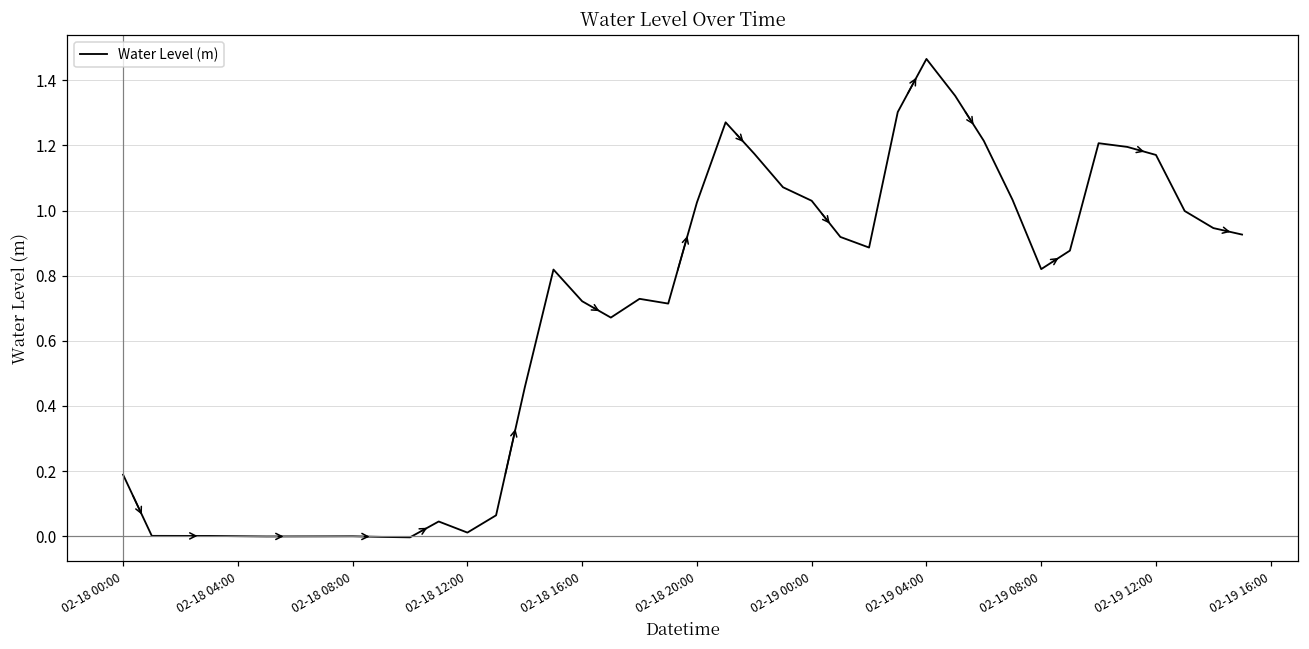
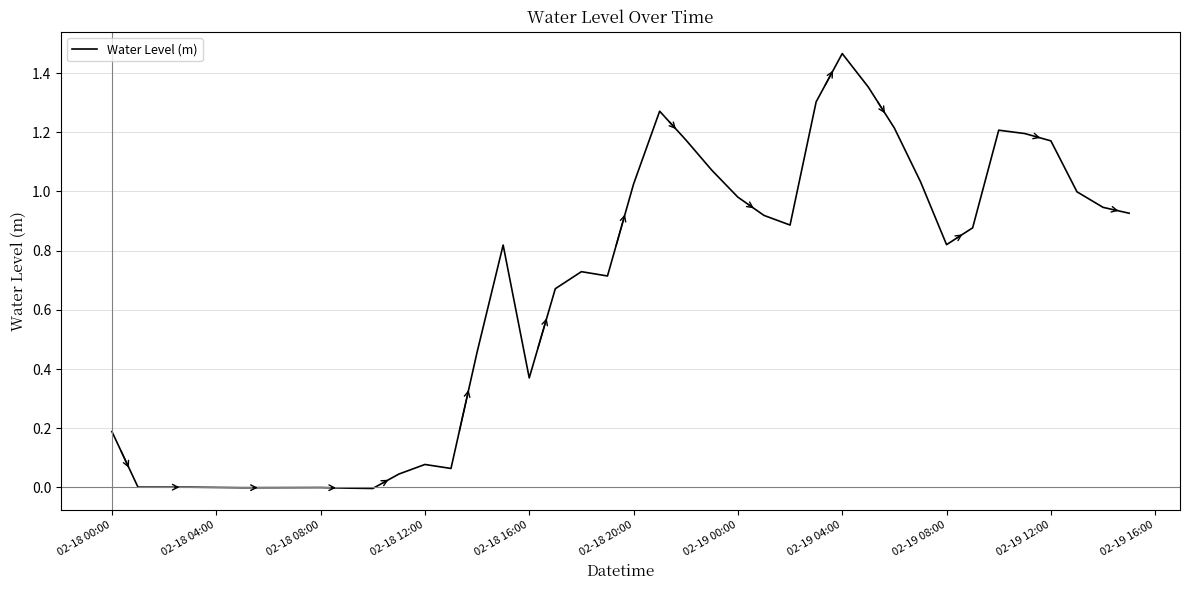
  {
    "02-18 00:00": 0.19,
    "02-18 04:00": 0.00,
    "02-18 08:00": 0.00,
-   "02-18 12:00": 0.01,
-   "02-18 16:00": 0.72,
+   "02-18 12:00": 0.08,
+   "02-18 16:00": 0.37,
    "02-18 20:00": 1.02,
-   "02-19 00:00": 1.03,
+   "02-19 00:00": 0.98,
    "02-19 04:00": 1.47,
    "02-19 08:00": 0.82,
    "02-19 12:00": 1.17
  }
